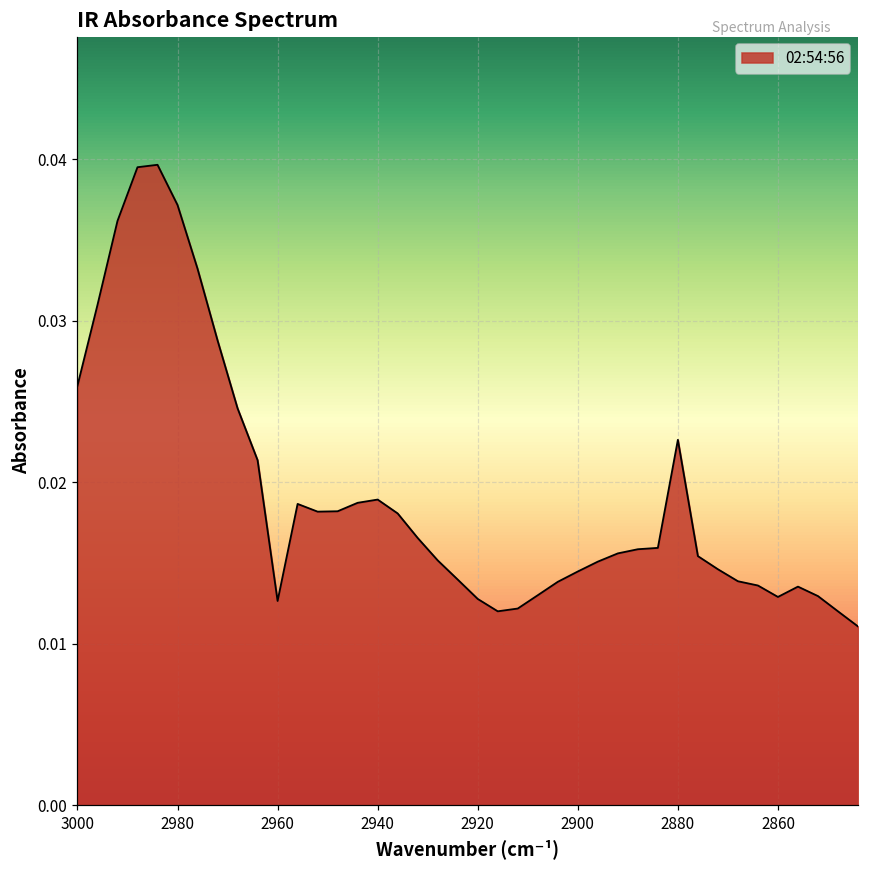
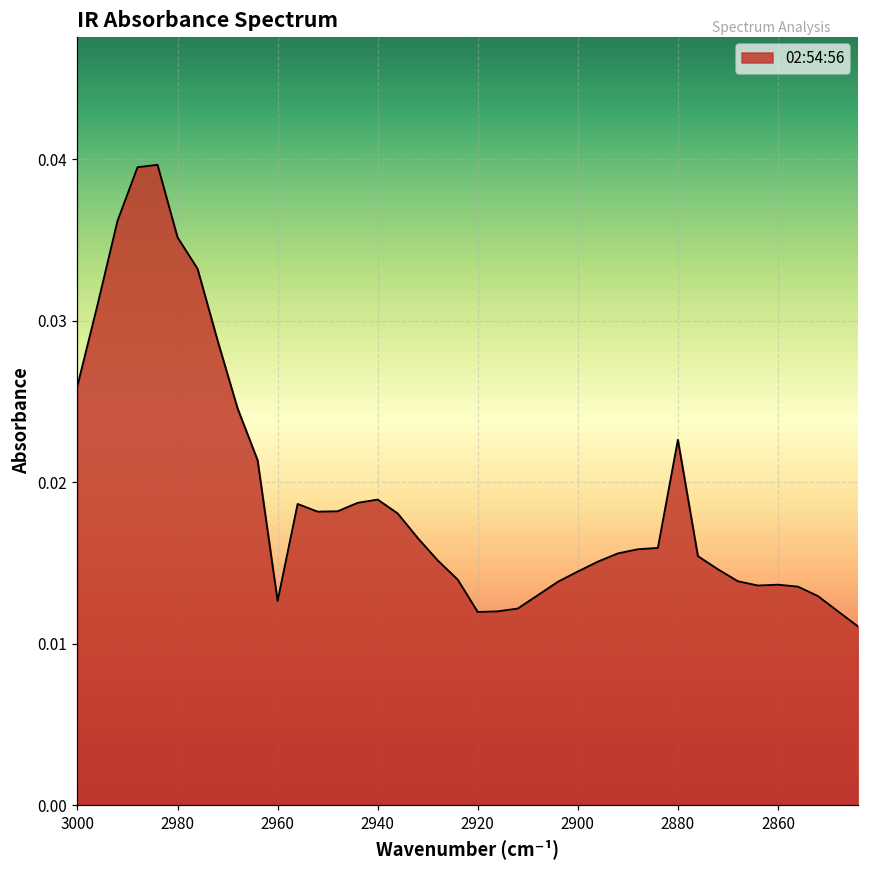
  {
    "3000": 0.0260,
-   "2980": 0.0372,
+   "2980": 0.0352,
    "2960": 0.0127,
    "2940": 0.0189,
-   "2920": 0.0128,
+   "2920": 0.0120,
    "2900": 0.0145,
    "2880": 0.0226,
-   "2860": 0.0129
+   "2860": 0.0137
  }
